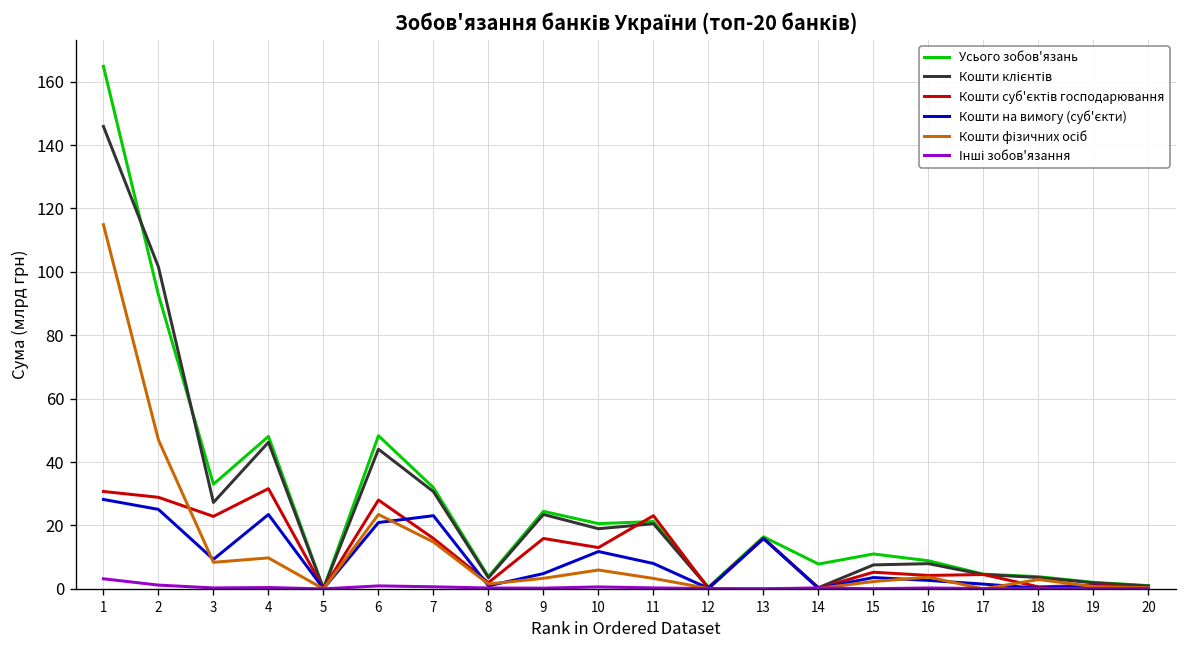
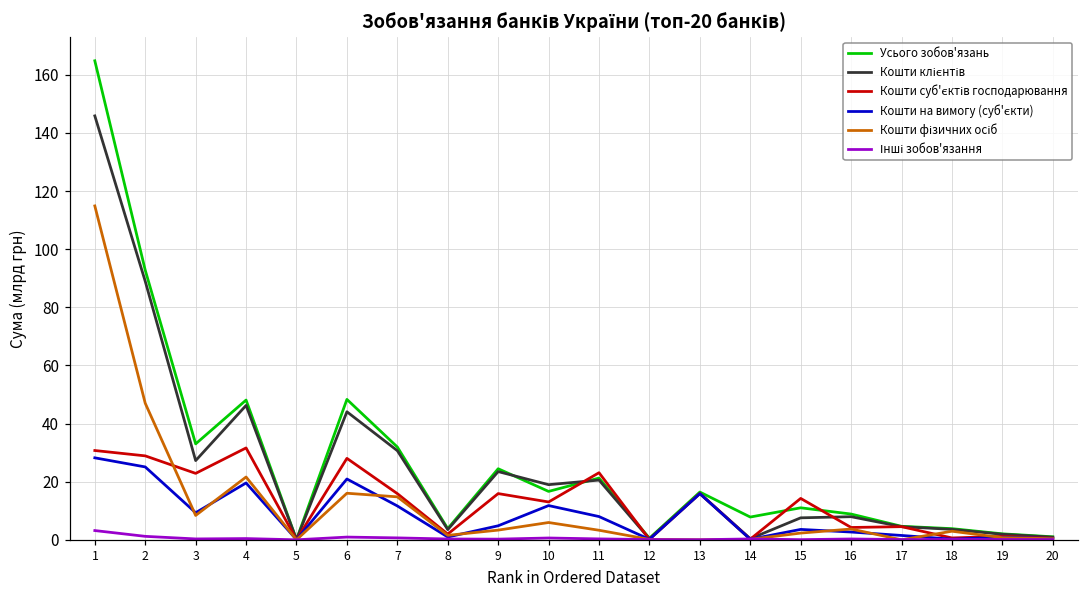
  {
    "Усього зобов'язань": {
      "1": 165,
      "2": 93,
      "3": 33,
      "4": 48,
      "6": 48,
      "7": 32,
      "9": 24,
-     "10": 21,
+     "10": 17,
      "14": 8,
      "15": 11
    },
    "Кошти клієнтів": {
      "1": 146,
-     "2": 102,
+     "2": 89,
      "3": 27,
      "4": 46,
      "6": 44,
      "7": 31,
      "9": 23,
      "10": 19,
      "15": 8
    },
    "Кошти суб'єктів господарювання": {
      "1": 31,
      "2": 29,
      "3": 23,
      "4": 32,
      "6": 28,
      "7": 16,
      "9": 16,
      "10": 13,
      "11": 23,
-     "15": 5
+     "15": 14
    },
    "Кошти на вимогу (суб'єкти)": {
      "1": 28,
      "2": 25,
-     "4": 23,
+     "4": 20,
      "6": 21,
-     "7": 23,
+     "7": 12,
      "9": 5,
      "10": 12,
      "11": 8,
      "15": 4,
      "16": 3,
      "17": 1
    },
    "Кошти фізичних осіб": {
      "1": 115,
      "2": 47,
-     "4": 10,
-     "6": 23,
+     "4": 22,
+     "6": 16,
      "7": 15,
      "9": 3,
      "10": 6,
      "11": 3,
      "15": 2
    },
    "Інші зобов'язання": {
      "1": 3,
      "2": 1,
      "3": 0,
      "4": 0,
      "6": 1,
      "7": 1,
      "9": 0,
      "10": 1,
      "11": 0,
      "15": 0,
      "16": 0
    }
  }
